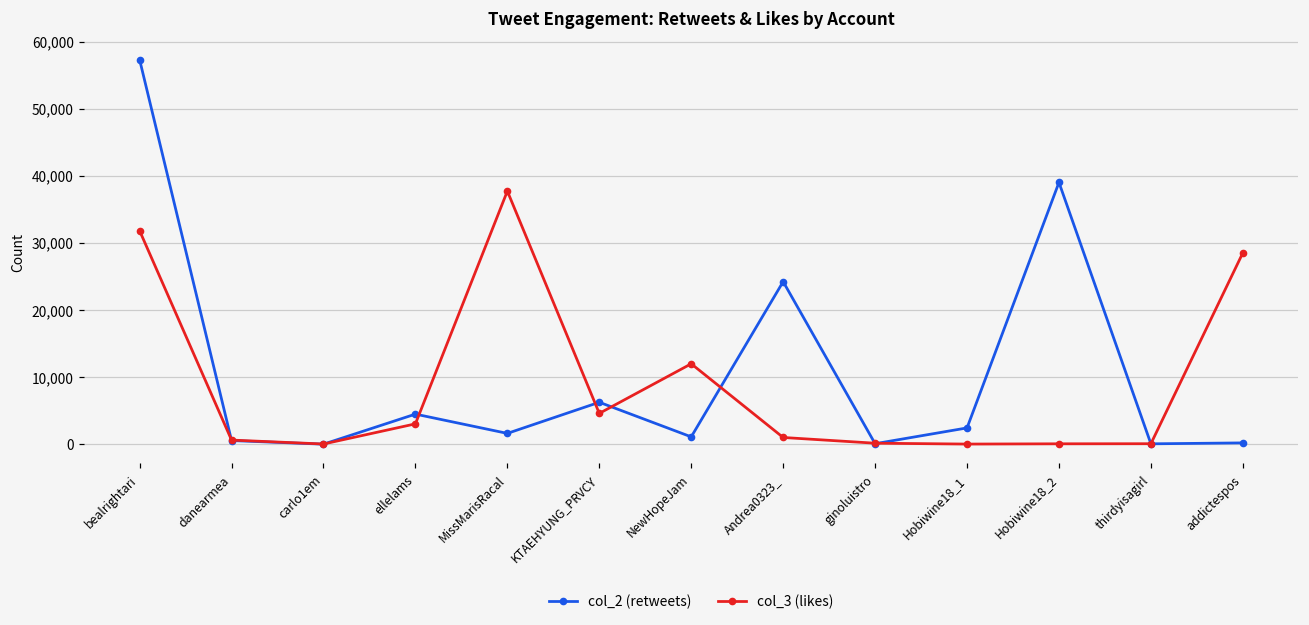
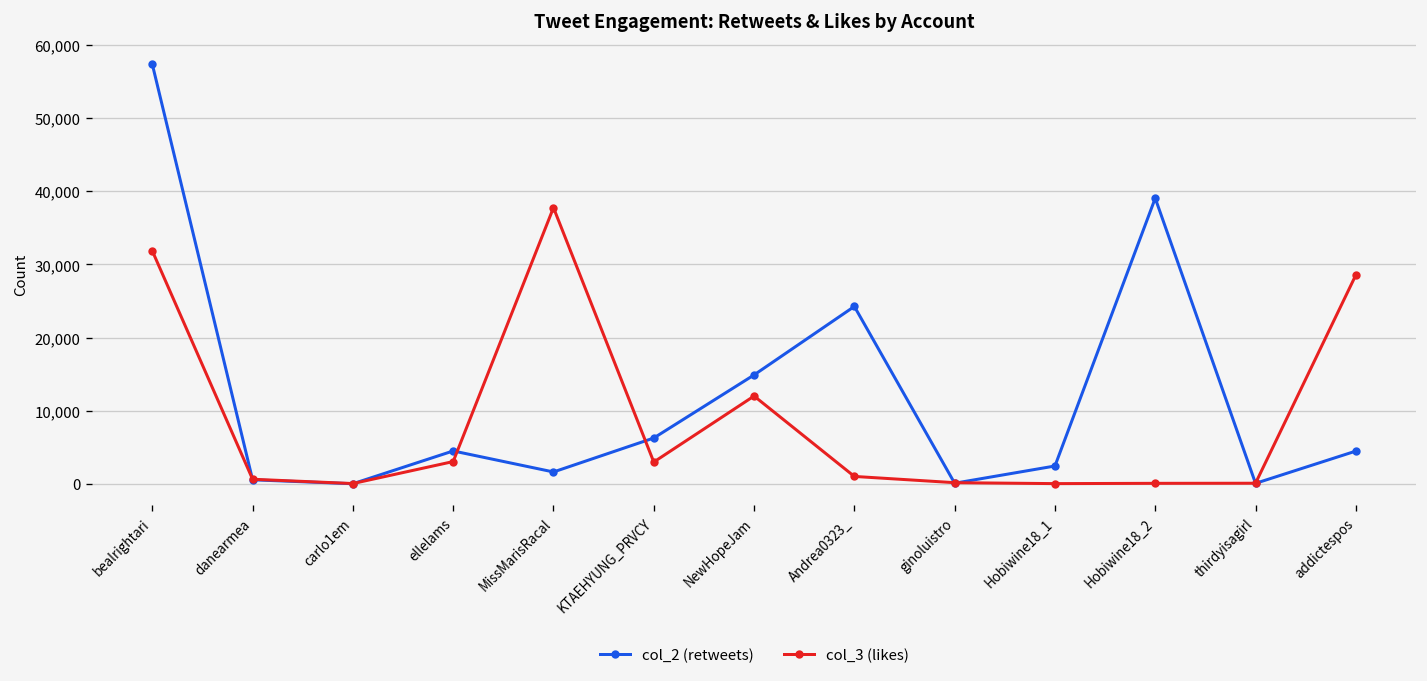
  {
    "col_2 (retweets)": {
      "bealrightari": "57,000",
      "ellelams": "5,000",
      "MissMarisRacal": "2,000",
      "KTAEHYUNG_PRVCY": "6,000",
-     "NewHopeJam": "1,000",
+     "NewHopeJam": "15,000",
      "Andrea0323_": "24,000",
      "Hobiwine18_1": "2,000",
      "Hobiwine18_2": "39,000",
-     "addictespos": "0"
+     "addictespos": "4,000"
    },
    "col_3 (likes)": {
      "bealrightari": "32,000",
      "ellelams": "3,000",
      "MissMarisRacal": "38,000",
-     "KTAEHYUNG_PRVCY": "5,000",
+     "KTAEHYUNG_PRVCY": "3,000",
      "NewHopeJam": "12,000",
      "Andrea0323_": "1,000",
      "Hobiwine18_1": "0",
      "Hobiwine18_2": "0",
      "addictespos": "29,000"
    }
  }
